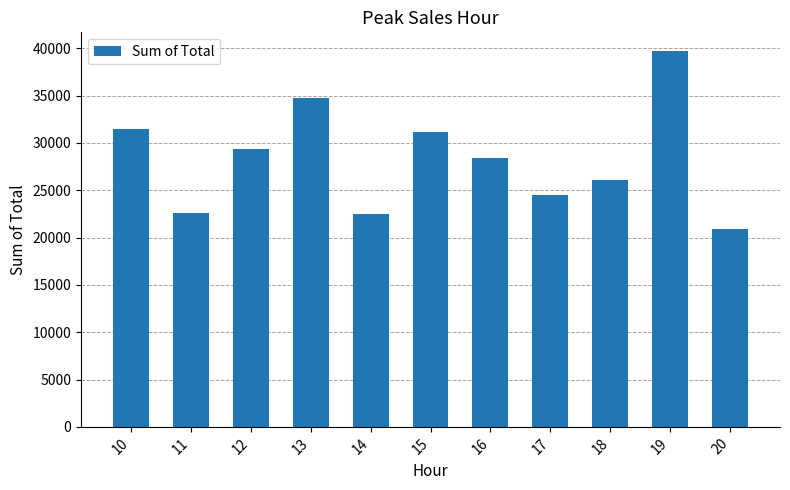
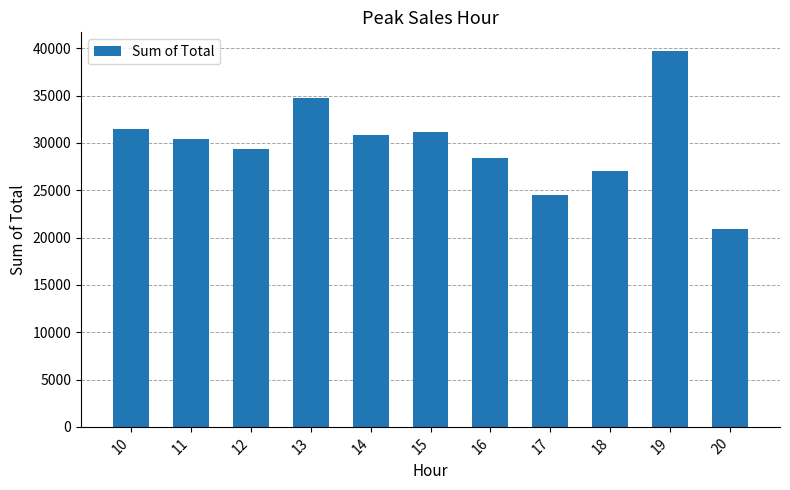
  {
    "10": 31000,
-   "11": 23000,
+   "11": 30000,
    "12": 29000,
    "13": 35000,
-   "14": 23000,
+   "14": 31000,
    "15": 31000,
    "16": 28000,
    "17": 24000,
-   "18": 26000,
+   "18": 27000,
    "19": 40000,
    "20": 21000
  }
